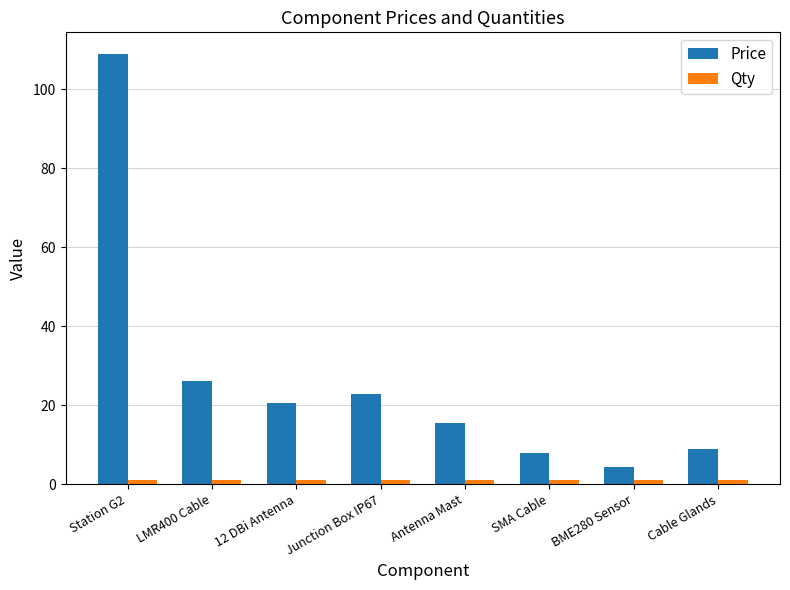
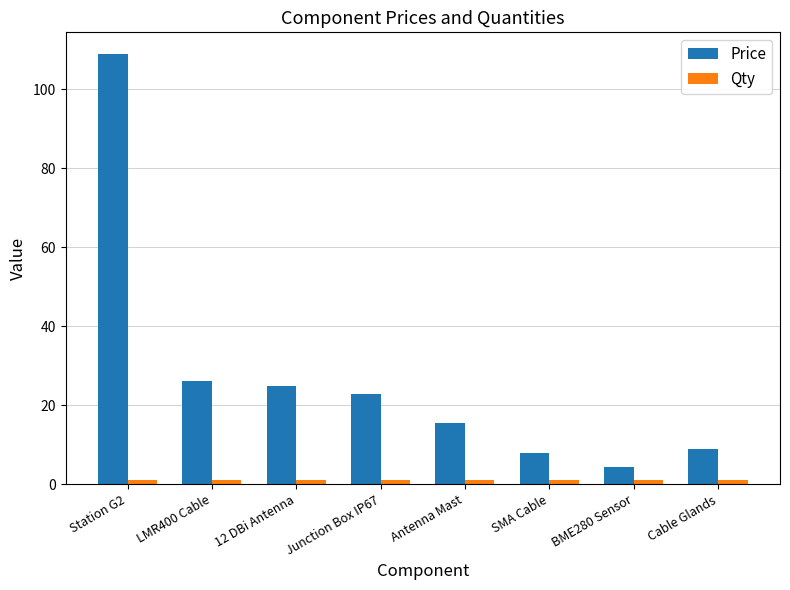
  {
    "Price": {
      "Station G2": 109,
      "LMR400 Cable": 26,
-     "12 DBi Antenna": 21,
+     "12 DBi Antenna": 25,
      "Junction Box IP67": 23,
      "Antenna Mast": 16,
      "SMA Cable": 8,
      "BME280 Sensor": 4,
      "Cable Glands": 9
    },
    "Qty": {
      "Station G2": 1,
      "LMR400 Cable": 1,
      "12 DBi Antenna": 1,
      "Junction Box IP67": 1,
      "Antenna Mast": 1,
      "SMA Cable": 1,
      "BME280 Sensor": 1,
      "Cable Glands": 1
    }
  }
